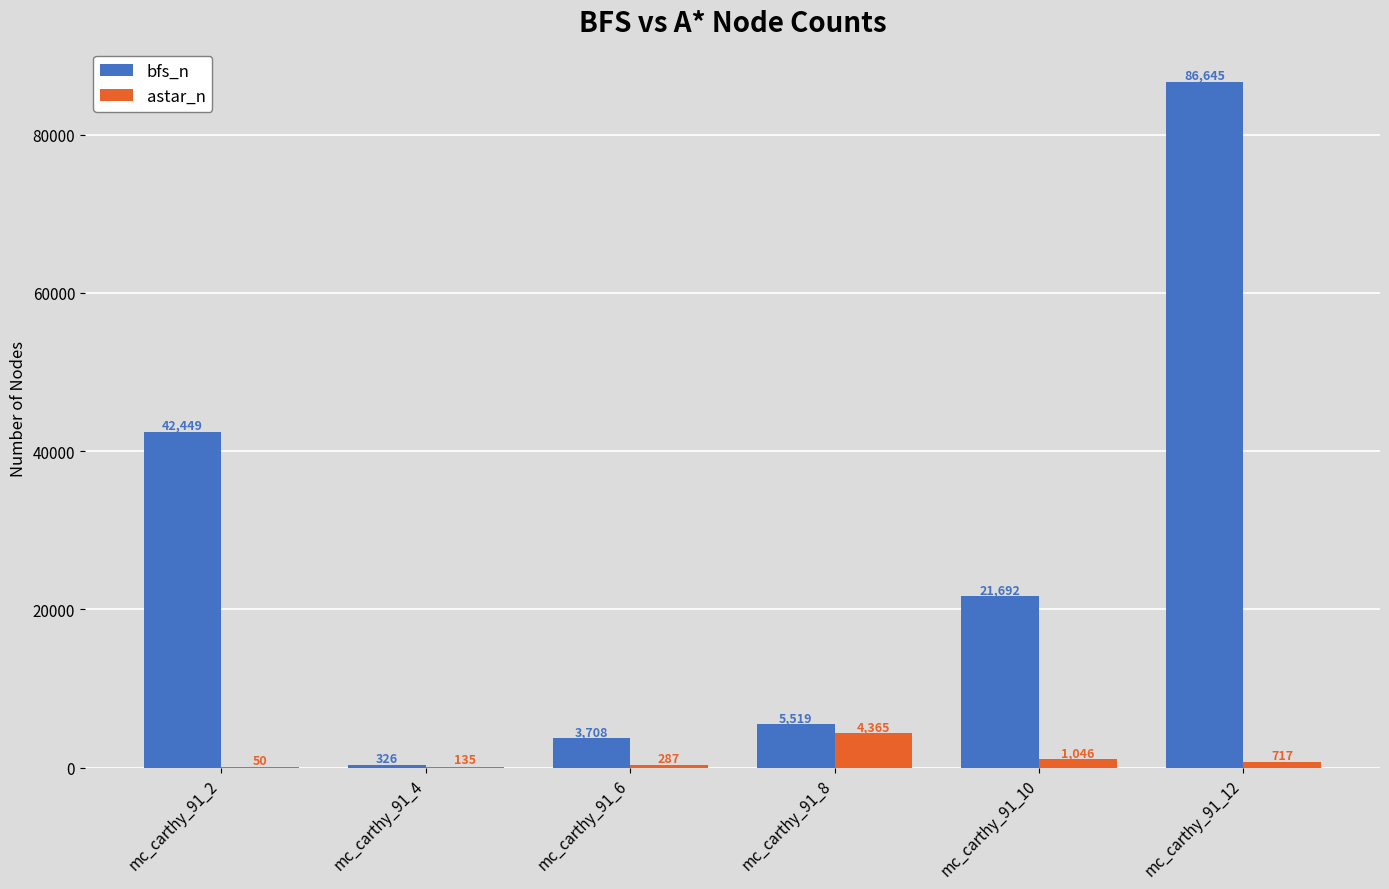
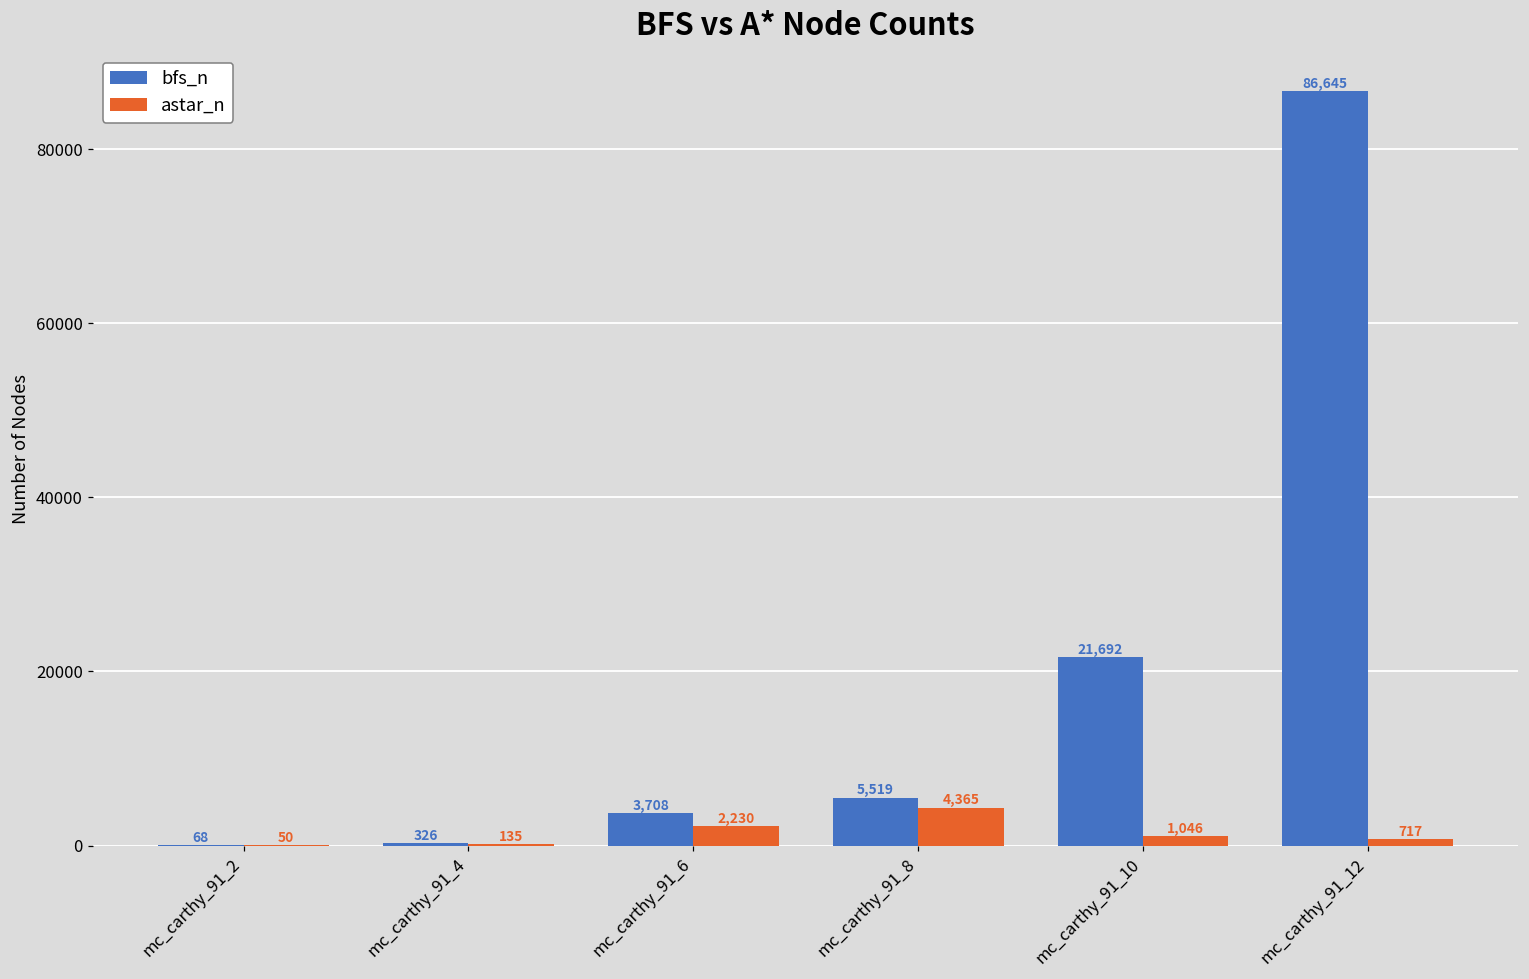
  {
    "bfs_n": {
-     "mc_carthy_91_2": "42,449",
+     "mc_carthy_91_2": "68",
      "mc_carthy_91_4": "326",
      "mc_carthy_91_6": "3,708",
      "mc_carthy_91_8": "5,519",
      "mc_carthy_91_10": "21,692",
      "mc_carthy_91_12": "86,645"
    },
    "astar_n": {
      "mc_carthy_91_2": "50",
      "mc_carthy_91_4": "135",
-     "mc_carthy_91_6": "287",
+     "mc_carthy_91_6": "2,230",
      "mc_carthy_91_8": "4,365",
      "mc_carthy_91_10": "1,046",
      "mc_carthy_91_12": "717"
    }
  }
